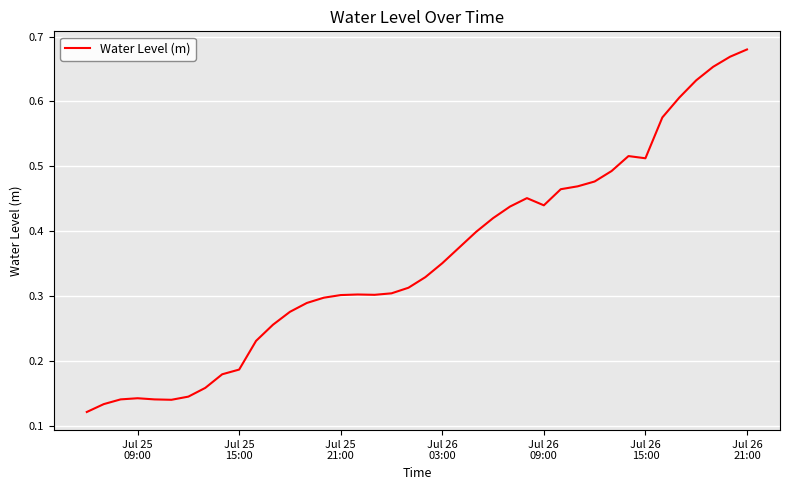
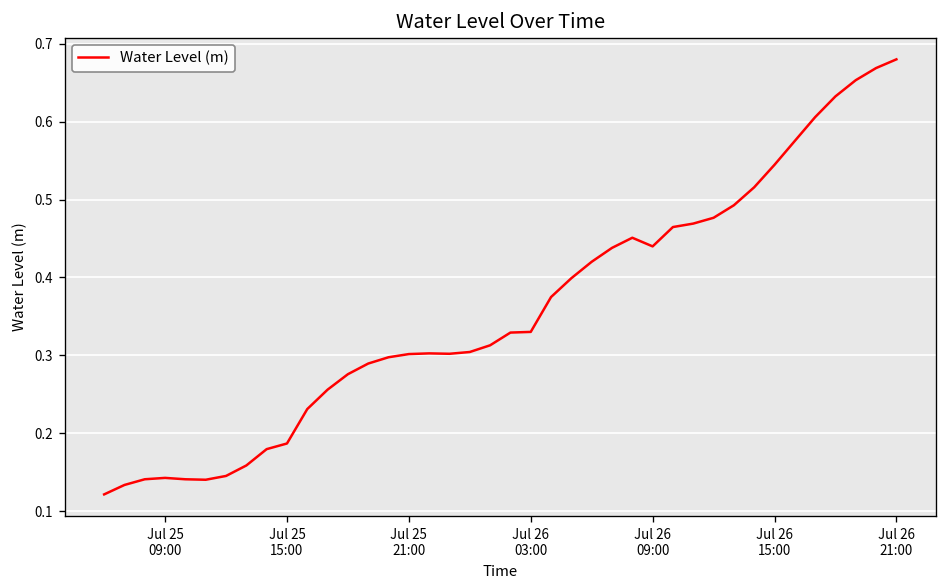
  {
    "Jul 25 09:00": 0.14,
    "Jul 25 15:00": 0.19,
    "Jul 25 21:00": 0.30,
-   "Jul 26 03:00": 0.35,
+   "Jul 26 03:00": 0.33,
    "Jul 26 09:00": 0.44,
-   "Jul 26 15:00": 0.51,
+   "Jul 26 15:00": 0.54,
    "Jul 26 21:00": 0.68
  }
